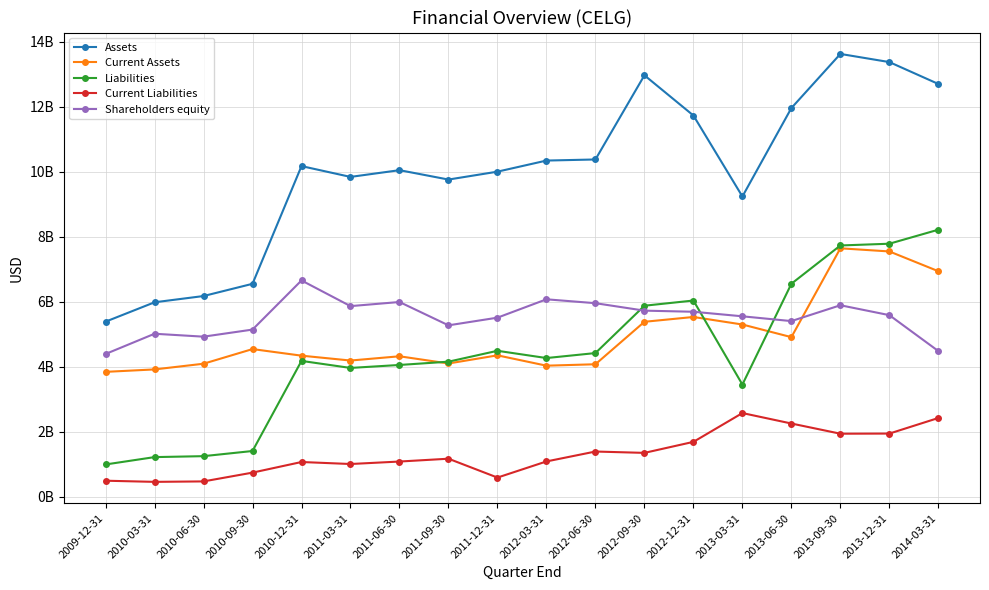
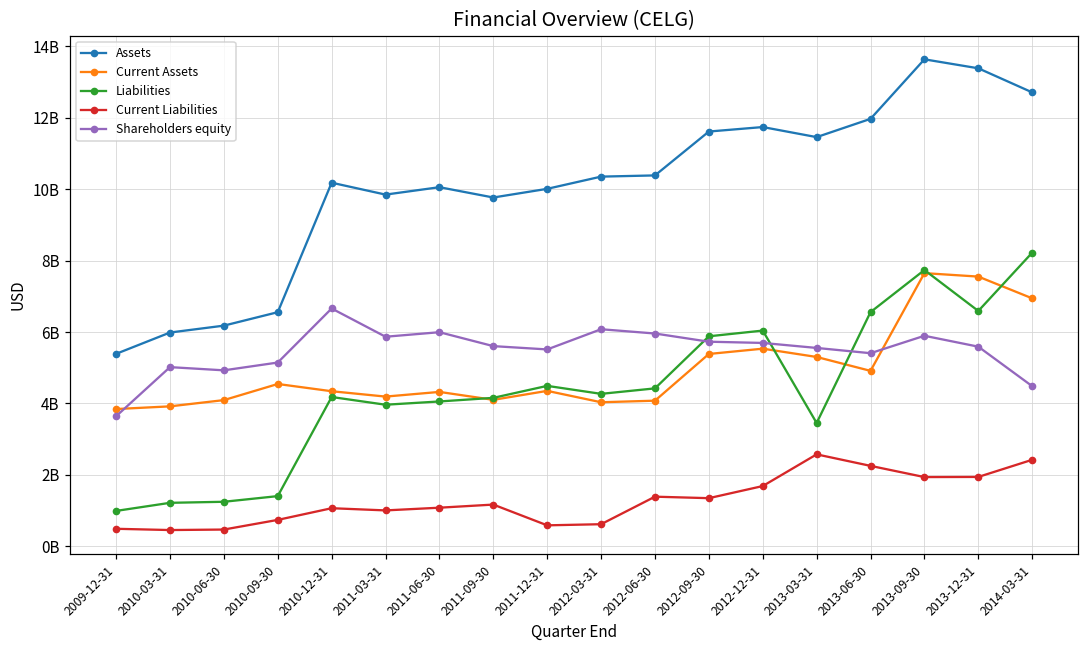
  {
    "Assets": {
      "2009-12-31": 5400000000,
      "2010-03-31": 6000000000,
      "2010-06-30": 6200000000,
      "2010-09-30": 6600000000,
      "2010-12-31": 10200000000,
      "2011-03-31": 9800000000,
      "2011-06-30": 10100000000,
      "2011-09-30": 9800000000,
      "2011-12-31": 10000000000,
      "2012-03-31": 10300000000,
      "2012-06-30": 10400000000,
-     "2012-09-30": 13000000000,
+     "2012-09-30": 11600000000,
      "2012-12-31": 11700000000,
-     "2013-03-31": 9200000000,
+     "2013-03-31": 11500000000,
      "2013-06-30": 12000000000,
      "2013-09-30": 13600000000,
      "2013-12-31": 13400000000,
      "2014-03-31": 12700000000
    },
    "Current Assets": {
      "2009-12-31": 3800000000,
      "2010-03-31": 3900000000,
      "2010-06-30": 4100000000,
      "2010-09-30": 4500000000,
      "2010-12-31": 4300000000,
      "2011-03-31": 4200000000,
      "2011-06-30": 4300000000,
      "2011-12-31": 4400000000,
      "2012-03-31": 4000000000,
      "2012-06-30": 4100000000,
      "2012-09-30": 5400000000,
      "2012-12-31": 5500000000,
      "2013-03-31": 5300000000,
      "2013-06-30": 4900000000,
      "2013-09-30": 7600000000,
      "2013-12-31": 7600000000,
      "2014-03-31": 6900000000
    },
    "Liabilities": {
      "2009-12-31": 1000000000,
      "2010-03-31": 1200000000,
      "2010-06-30": 1300000000,
      "2010-09-30": 1400000000,
      "2010-12-31": 4200000000,
      "2011-03-31": 4000000000,
      "2011-06-30": 4100000000,
      "2011-12-31": 4500000000,
      "2012-03-31": 4300000000,
      "2012-06-30": 4400000000,
      "2012-09-30": 5900000000,
      "2012-12-31": 6000000000,
      "2013-03-31": 3500000000,
      "2013-06-30": 6600000000,
      "2013-09-30": 7700000000,
-     "2013-12-31": 7800000000,
+     "2013-12-31": 6600000000,
      "2014-03-31": 8200000000
    },
    "Current Liabilities": {
      "2009-12-31": 500000000,
      "2010-03-31": 500000000,
      "2010-06-30": 500000000,
      "2010-09-30": 700000000,
      "2010-12-31": 1100000000,
      "2011-03-31": 1000000000,
      "2011-06-30": 1100000000,
      "2011-09-30": 1200000000,
      "2011-12-31": 600000000,
-     "2012-03-31": 1100000000,
+     "2012-03-31": 600000000,
      "2012-06-30": 1400000000,
      "2012-09-30": 1400000000,
      "2012-12-31": 1700000000,
      "2013-03-31": 2600000000,
      "2013-06-30": 2300000000,
      "2013-09-30": 1900000000,
      "2013-12-31": 1900000000,
      "2014-03-31": 2400000000
    },
    "Shareholders equity": {
-     "2009-12-31": 4400000000,
+     "2009-12-31": 3600000000,
      "2010-03-31": 5000000000,
      "2010-06-30": 4900000000,
      "2010-09-30": 5100000000,
      "2010-12-31": 6700000000,
      "2011-03-31": 5900000000,
      "2011-06-30": 6000000000,
-     "2011-09-30": 5300000000,
+     "2011-09-30": 5600000000,
      "2011-12-31": 5500000000,
      "2012-03-31": 6100000000,
      "2012-06-30": 6000000000,
      "2012-09-30": 5700000000,
      "2012-12-31": 5700000000,
      "2013-03-31": 5600000000,
      "2013-06-30": 5400000000,
      "2013-09-30": 5900000000,
      "2013-12-31": 5600000000,
      "2014-03-31": 4500000000
    }
  }
